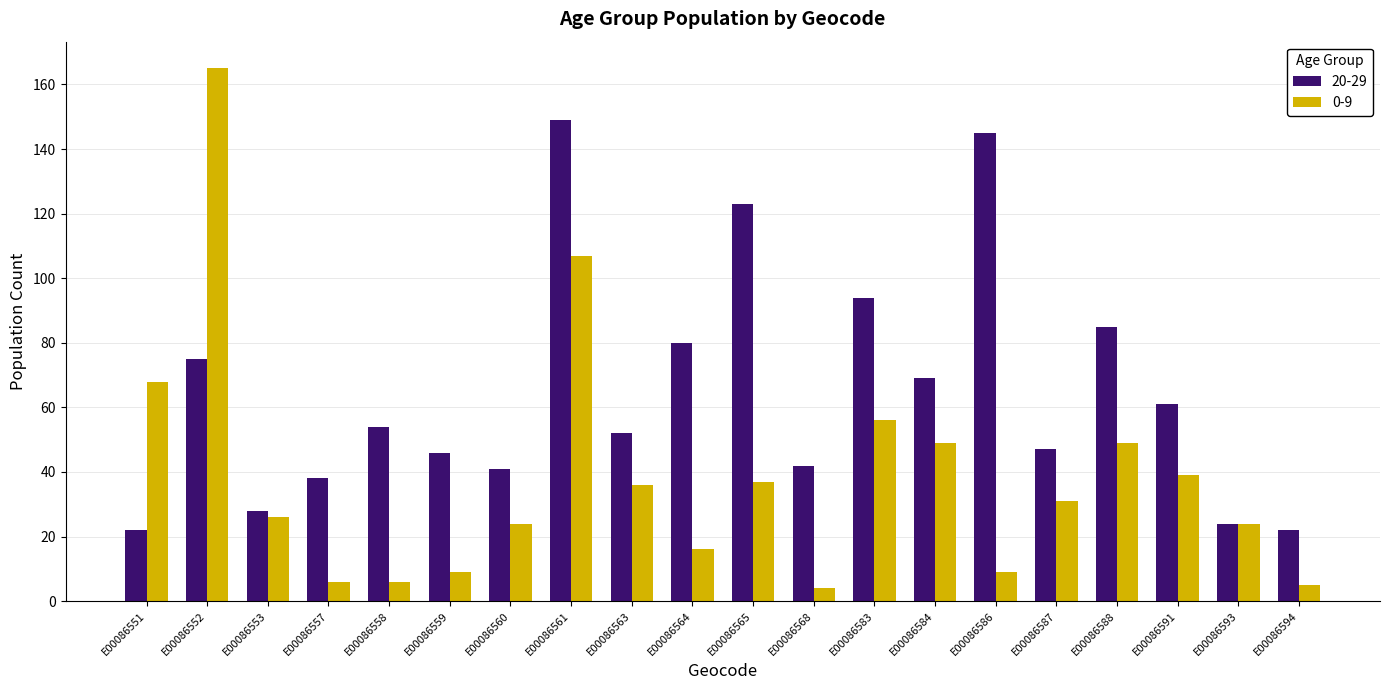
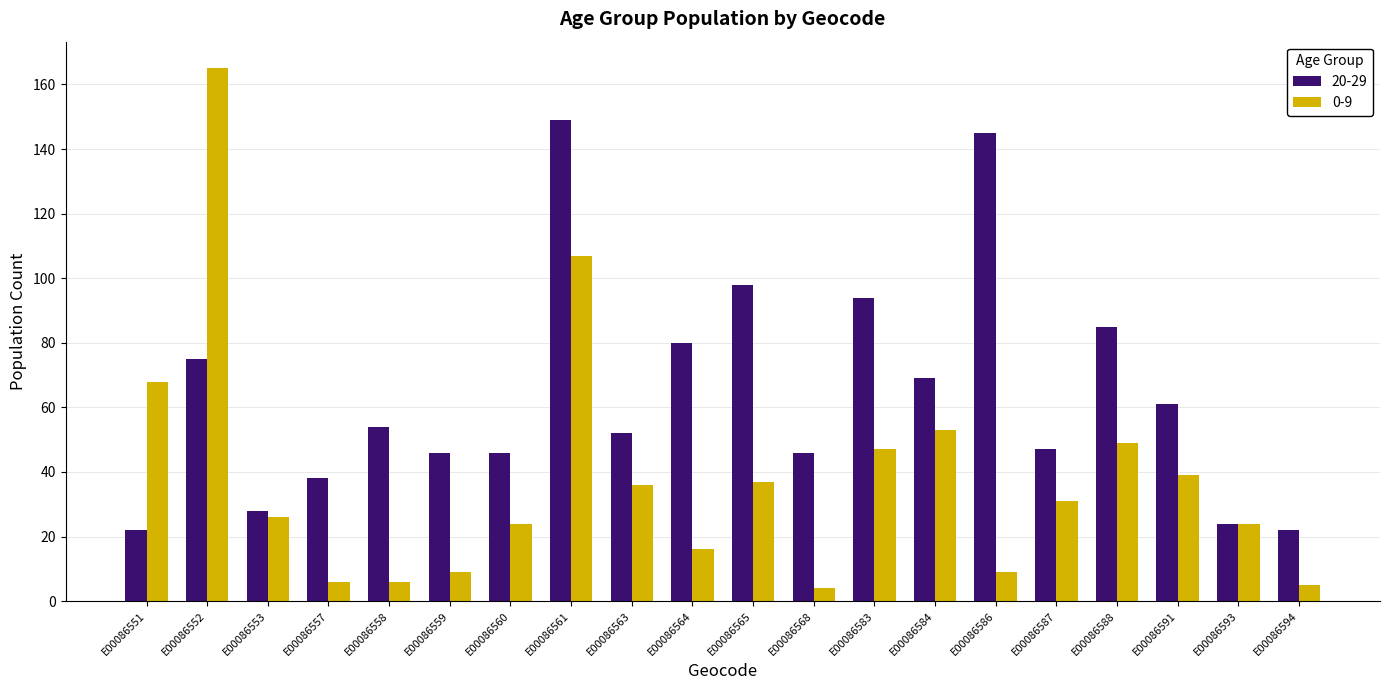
  {
    "20-29": {
      "E00086551": 22,
      "E00086552": 75,
      "E00086553": 28,
      "E00086557": 38,
      "E00086558": 54,
      "E00086559": 46,
-     "E00086560": 41,
+     "E00086560": 46,
      "E00086561": 149,
      "E00086563": 52,
      "E00086564": 80,
-     "E00086565": 123,
-     "E00086568": 42,
+     "E00086565": 98,
+     "E00086568": 46,
      "E00086583": 94,
      "E00086584": 69,
      "E00086586": 145,
      "E00086587": 47,
      "E00086588": 85,
      "E00086591": 61,
      "E00086593": 24,
      "E00086594": 22
    },
    "0-9": {
      "E00086551": 68,
      "E00086552": 165,
      "E00086553": 26,
      "E00086557": 6,
      "E00086558": 6,
      "E00086559": 9,
      "E00086560": 24,
      "E00086561": 107,
      "E00086563": 36,
      "E00086564": 16,
      "E00086565": 37,
      "E00086568": 4,
-     "E00086583": 56,
-     "E00086584": 49,
+     "E00086583": 47,
+     "E00086584": 53,
      "E00086586": 9,
      "E00086587": 31,
      "E00086588": 49,
      "E00086591": 39,
      "E00086593": 24,
      "E00086594": 5
    }
  }
